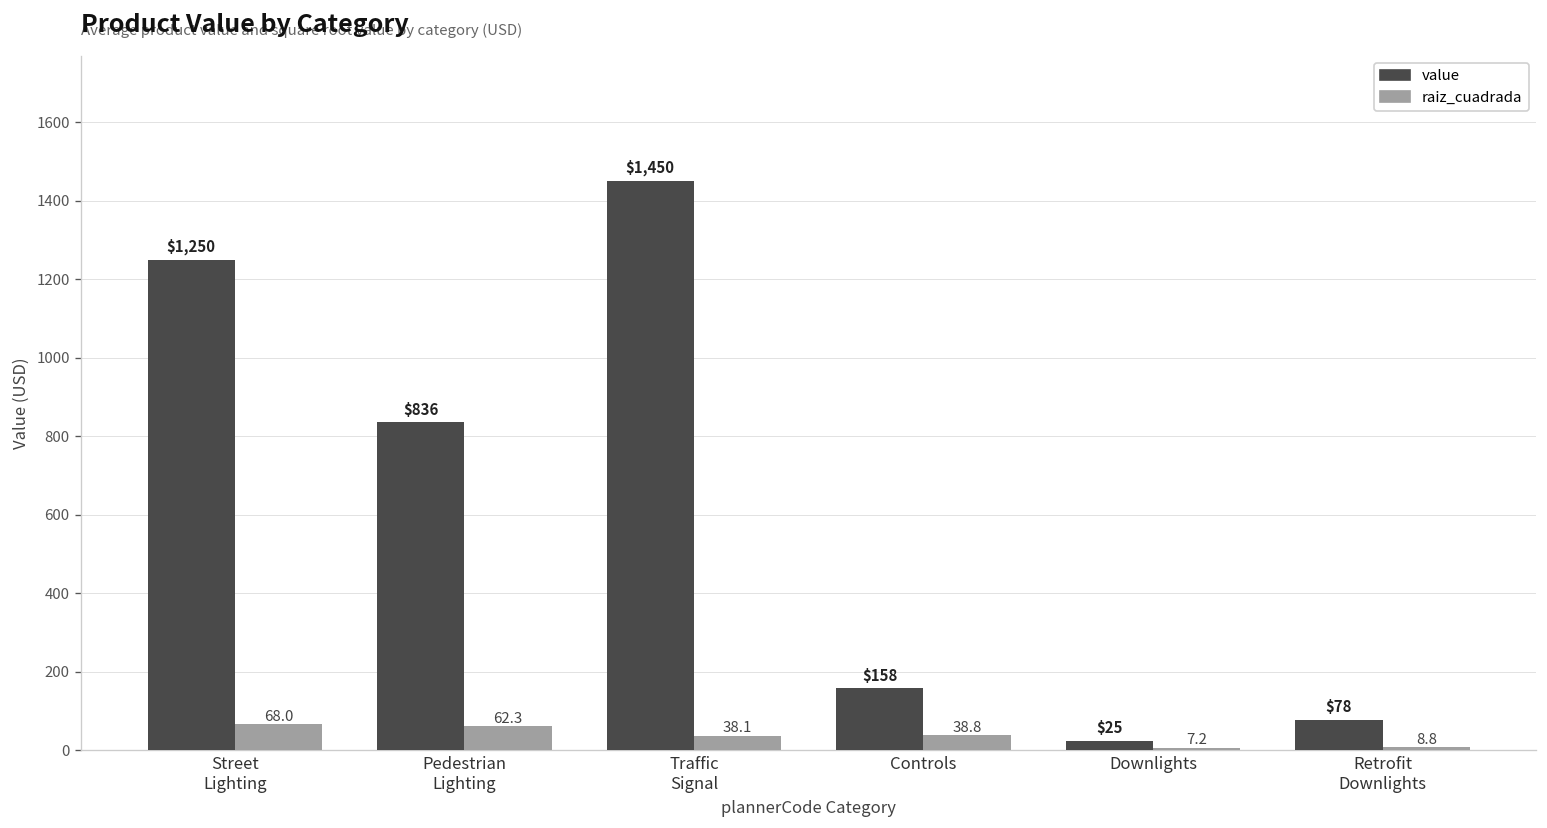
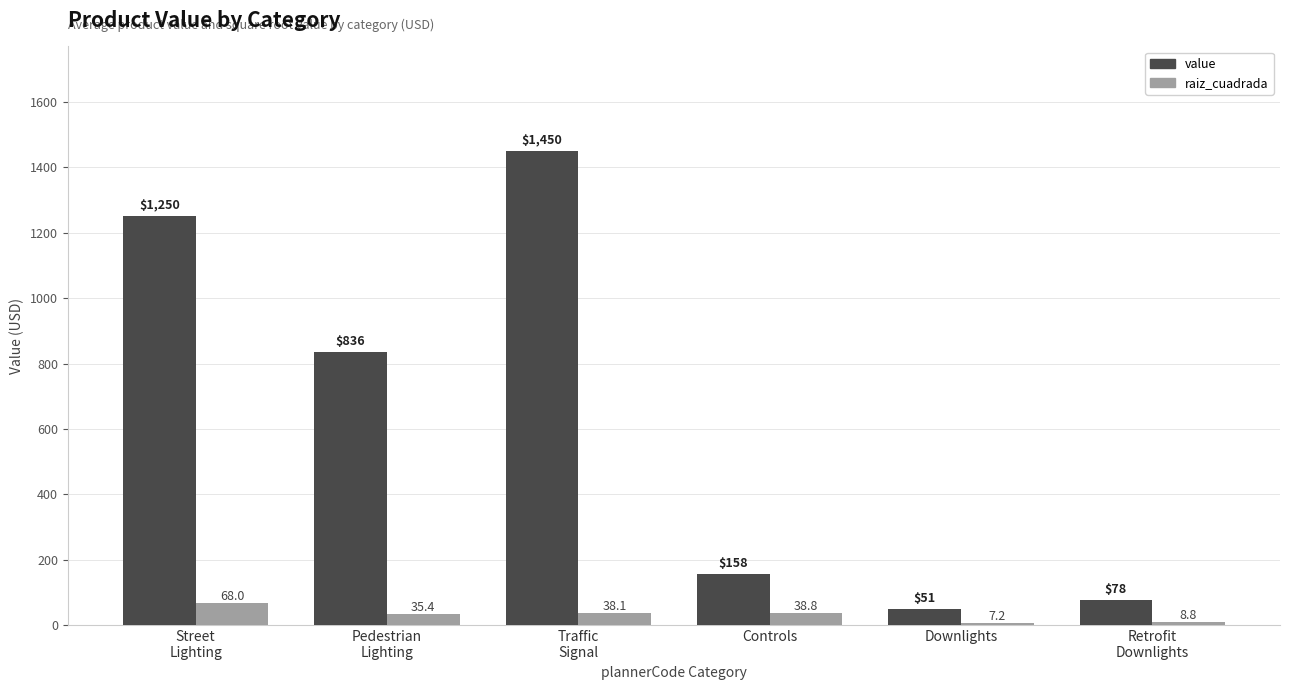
  {
    "value": {
      "Street Lighting": "$1,250",
      "Pedestrian Lighting": "$836",
      "Traffic Signal": "$1,450",
      "Controls": "$158",
-     "Downlights": "$25",
+     "Downlights": "$51",
      "Retrofit Downlights": "$78"
    },
    "raiz_cuadrada": {
      "Street Lighting": "68.0",
-     "Pedestrian Lighting": "62.3",
+     "Pedestrian Lighting": "35.4",
      "Traffic Signal": "38.1",
      "Controls": "38.8",
      "Downlights": "7.2",
      "Retrofit Downlights": "8.8"
    }
  }
